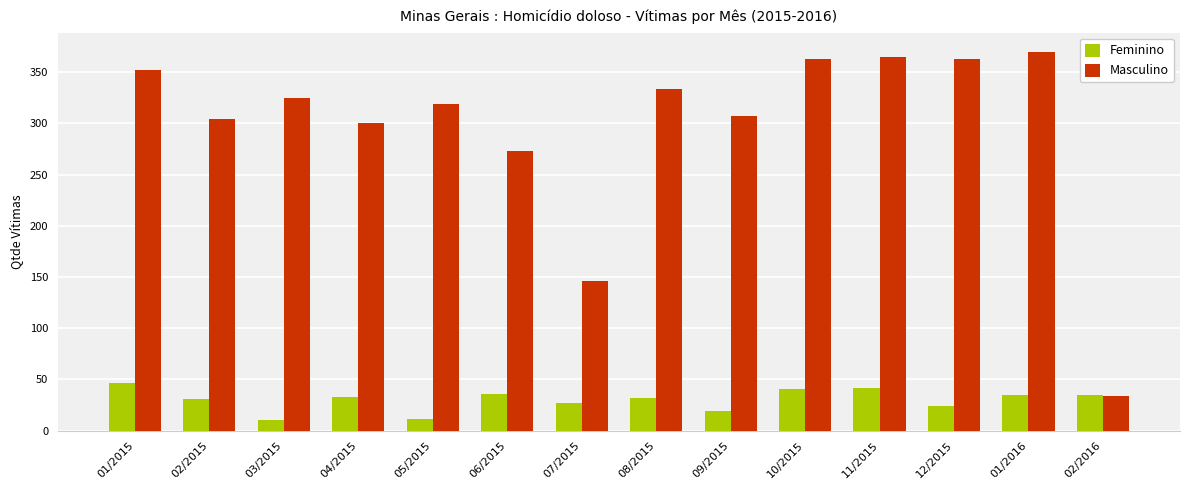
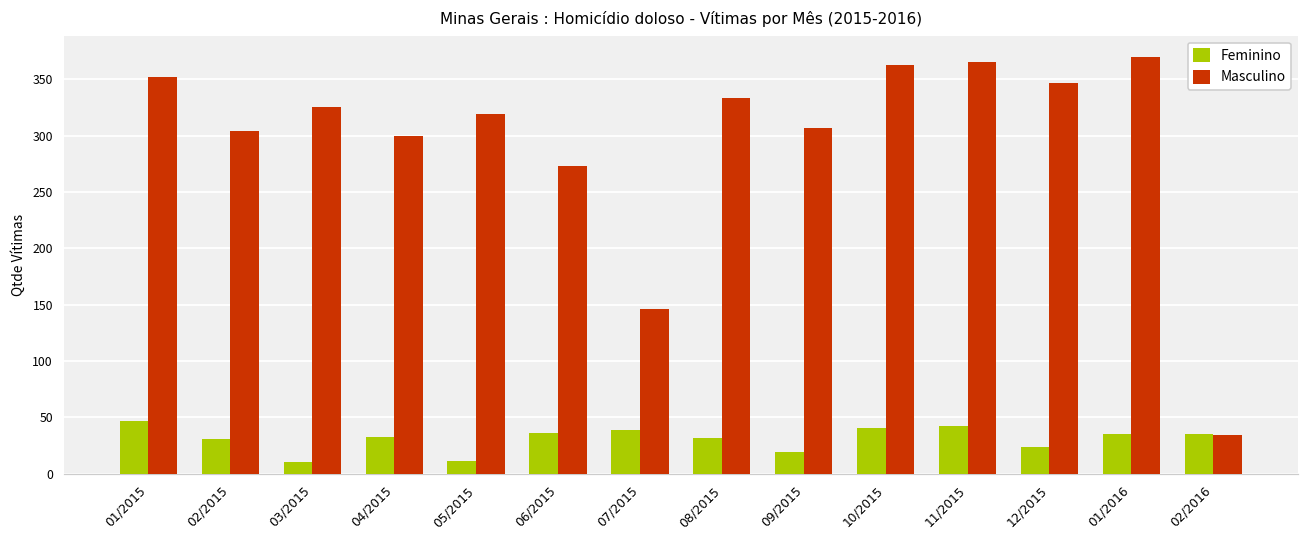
  {
    "Feminino": {
      "01/2015": 47,
      "02/2015": 31,
      "03/2015": 10,
      "04/2015": 33,
      "05/2015": 11,
      "06/2015": 36,
-     "07/2015": 27,
+     "07/2015": 39,
      "08/2015": 32,
      "09/2015": 19,
      "10/2015": 41,
      "11/2015": 42,
      "12/2015": 24,
      "01/2016": 35,
      "02/2016": 35
    },
    "Masculino": {
      "01/2015": 352,
      "02/2015": 304,
      "03/2015": 325,
      "04/2015": 300,
      "05/2015": 319,
      "06/2015": 273,
      "07/2015": 146,
      "08/2015": 333,
      "09/2015": 307,
      "10/2015": 363,
      "11/2015": 365,
-     "12/2015": 363,
+     "12/2015": 347,
      "01/2016": 370,
      "02/2016": 34
    }
  }
